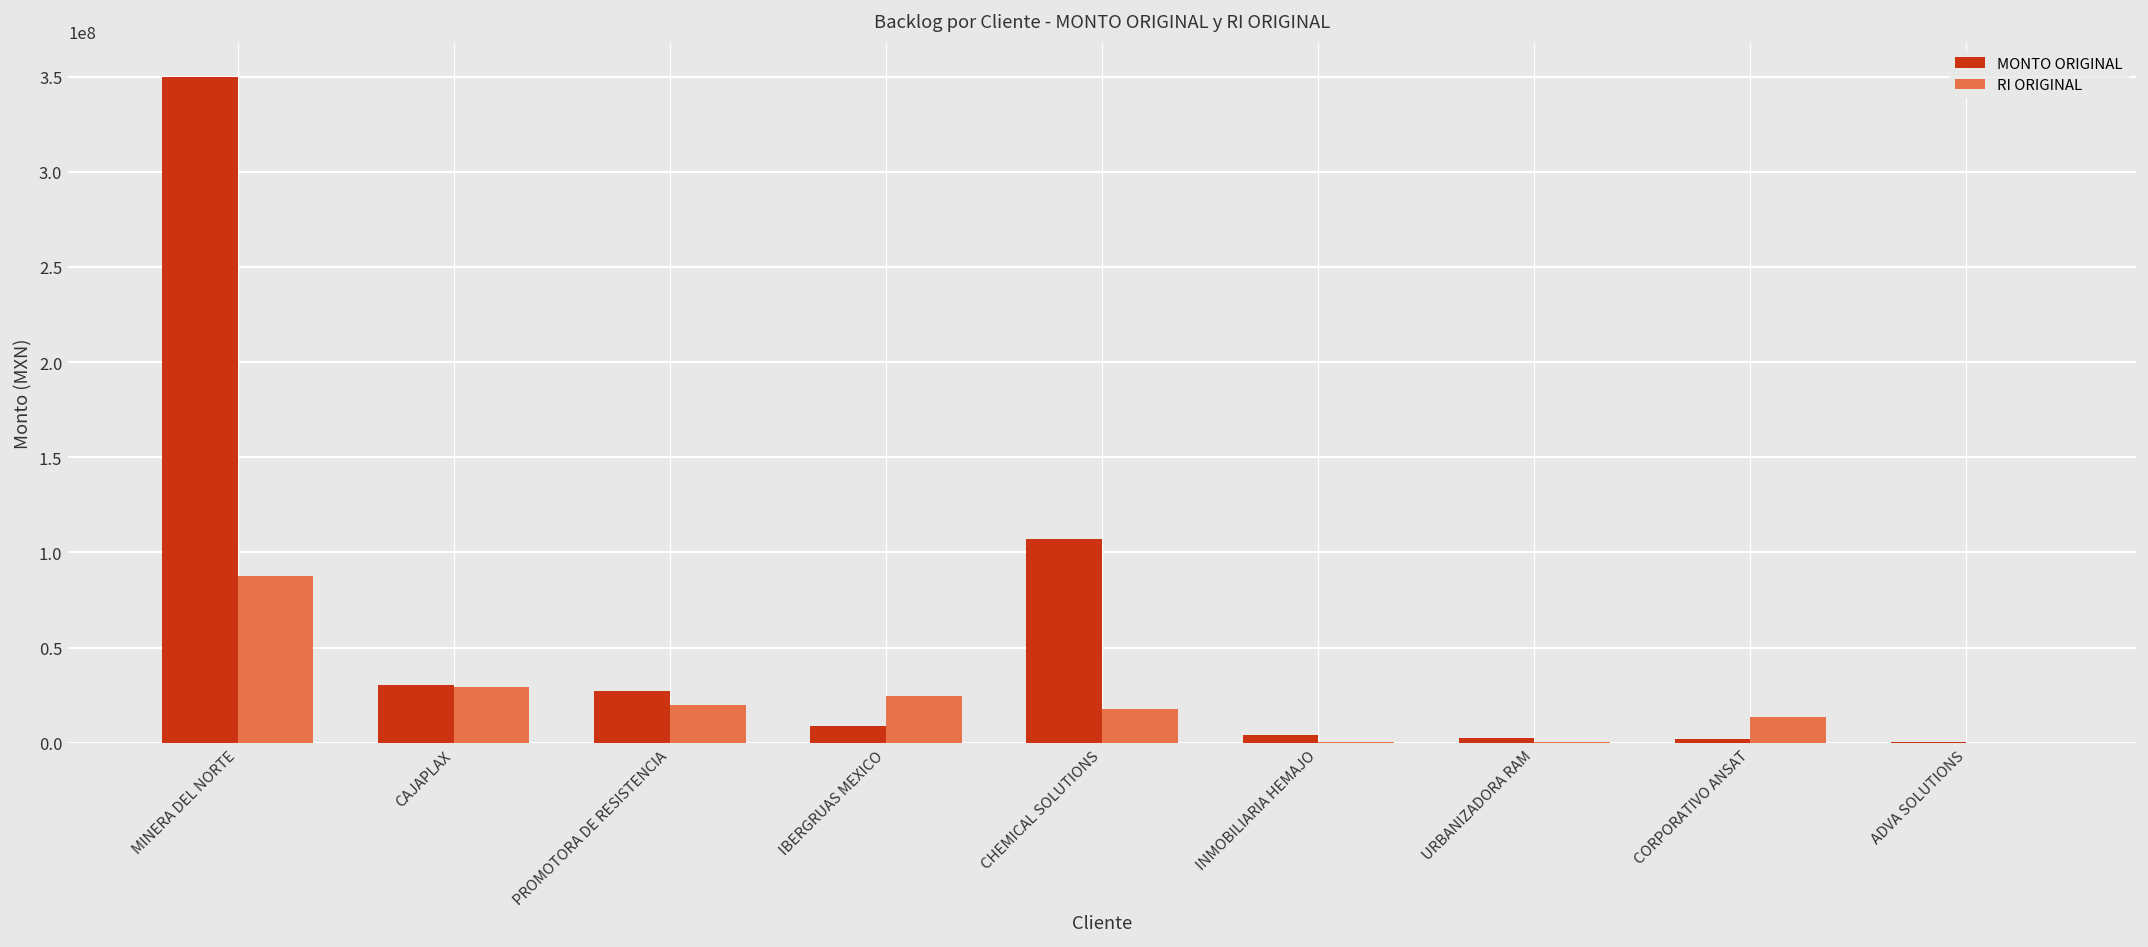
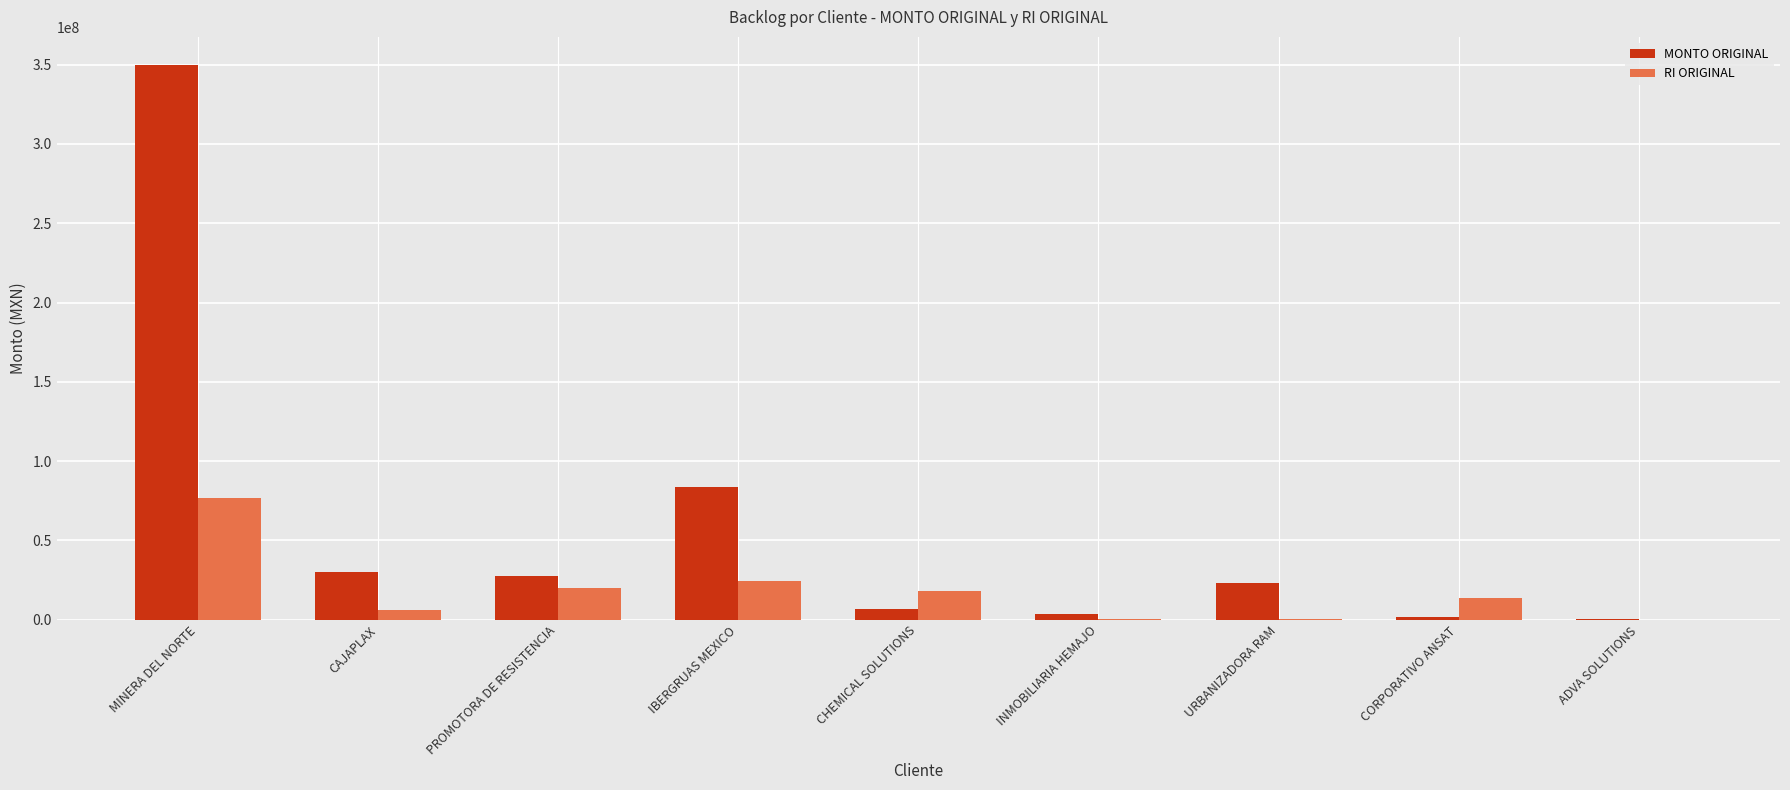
  {
    "MONTO ORIGINAL": {
      "MINERA DEL NORTE": 350000000,
      "CAJAPLAX": 30000000,
      "PROMOTORA DE RESISTENCIA": 27000000,
-     "IBERGRUAS MEXICO": 9000000,
-     "CHEMICAL SOLUTIONS": 107000000,
+     "IBERGRUAS MEXICO": 83000000,
+     "CHEMICAL SOLUTIONS": 7000000,
      "INMOBILIARIA HEMAJO": 4000000,
-     "URBANIZADORA RAM": 3000000,
+     "URBANIZADORA RAM": 23000000,
      "CORPORATIVO ANSAT": 2000000
    },
    "RI ORIGINAL": {
-     "MINERA DEL NORTE": 88000000,
-     "CAJAPLAX": 29000000,
+     "MINERA DEL NORTE": 77000000,
+     "CAJAPLAX": 6000000,
      "PROMOTORA DE RESISTENCIA": 20000000,
      "IBERGRUAS MEXICO": 24000000,
      "CHEMICAL SOLUTIONS": 18000000,
      "CORPORATIVO ANSAT": 14000000
    }
  }
